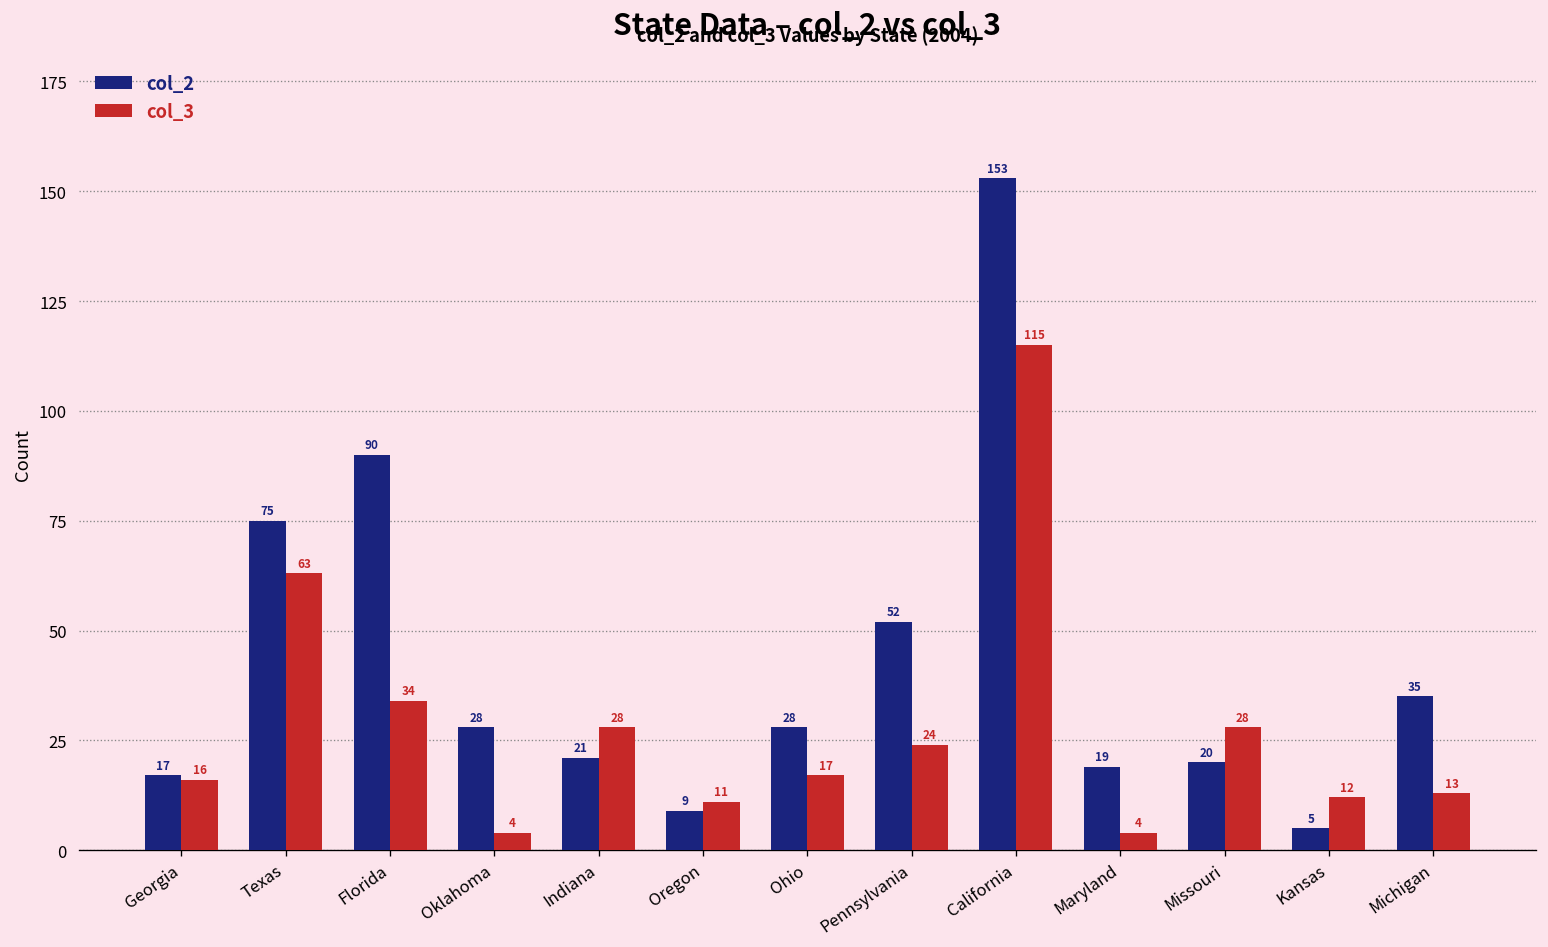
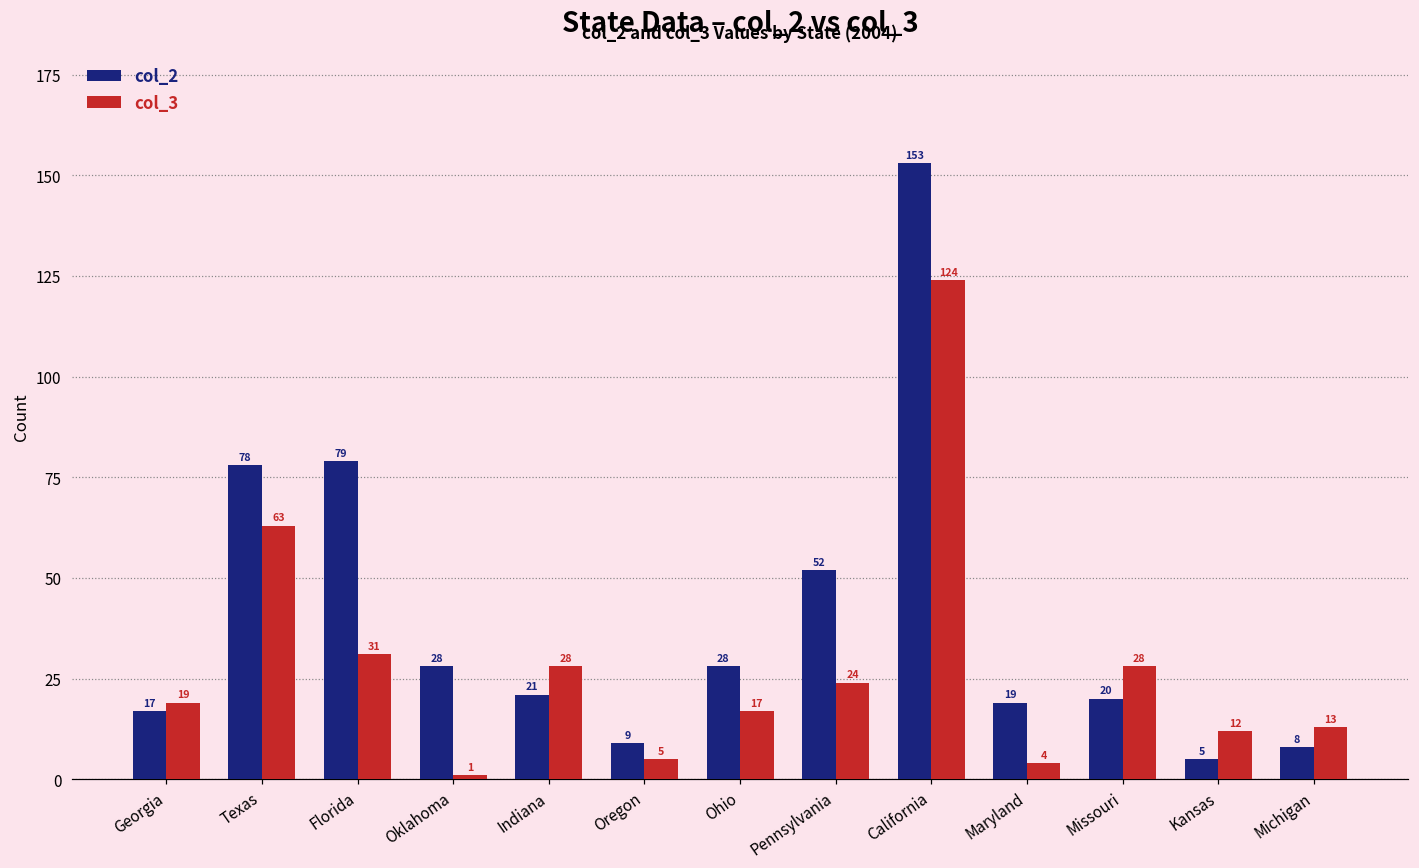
  {
    "col_2": {
      "Georgia": 17,
-     "Texas": 75,
-     "Florida": 90,
+     "Texas": 78,
+     "Florida": 79,
      "Oklahoma": 28,
      "Indiana": 21,
      "Oregon": 9,
      "Ohio": 28,
      "Pennsylvania": 52,
      "California": 153,
      "Maryland": 19,
      "Missouri": 20,
      "Kansas": 5,
-     "Michigan": 35
+     "Michigan": 8
    },
    "col_3": {
-     "Georgia": 16,
+     "Georgia": 19,
      "Texas": 63,
-     "Florida": 34,
-     "Oklahoma": 4,
+     "Florida": 31,
+     "Oklahoma": 1,
      "Indiana": 28,
-     "Oregon": 11,
+     "Oregon": 5,
      "Ohio": 17,
      "Pennsylvania": 24,
-     "California": 115,
+     "California": 124,
      "Maryland": 4,
      "Missouri": 28,
      "Kansas": 12,
      "Michigan": 13
    }
  }
